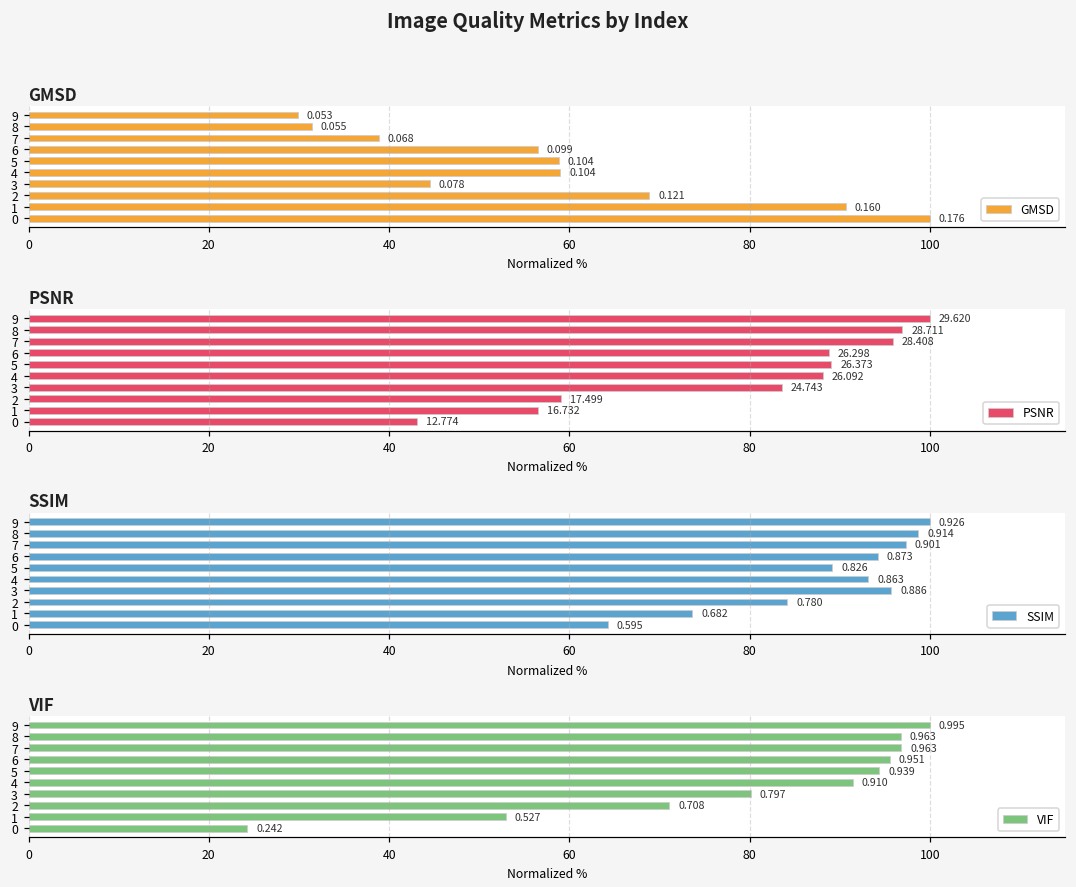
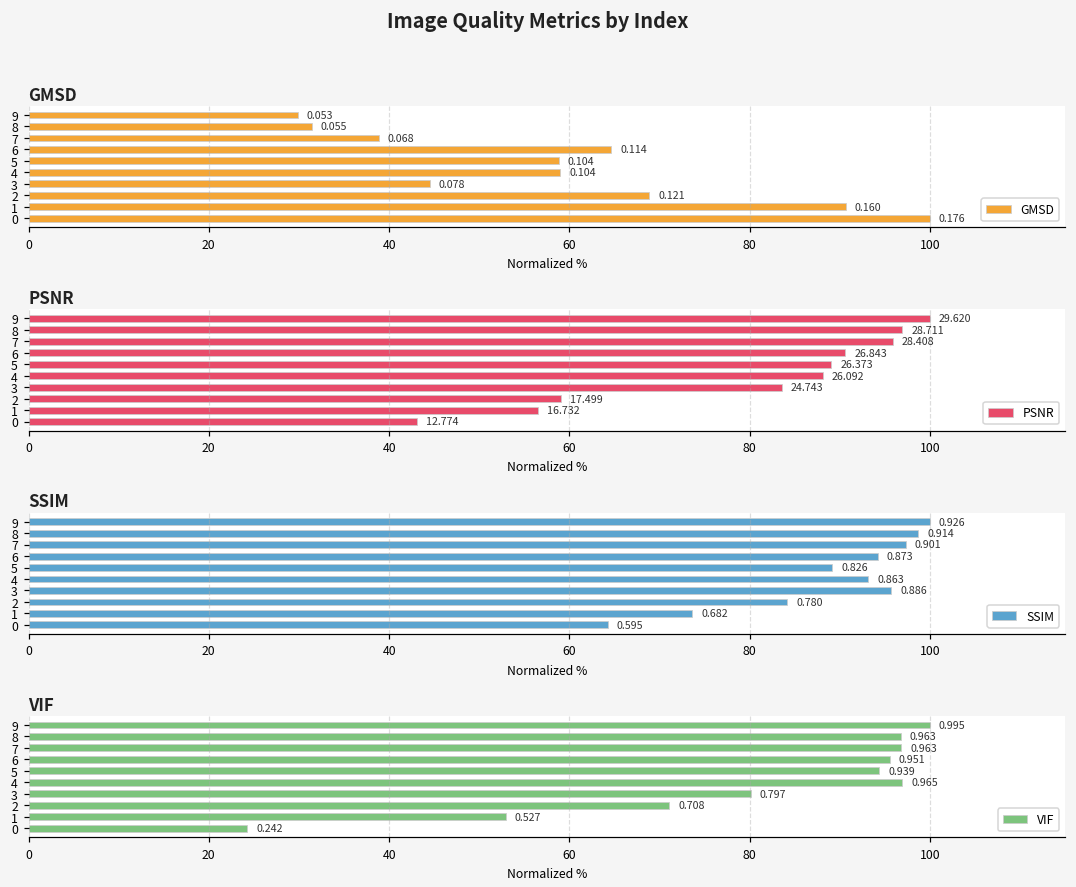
  {
    "GMSD": {
-     "6": 0.099
+     "6": 0.114
    },
    "PSNR": {
-     "6": 26.298
+     "6": 26.843
    },
    "SSIM": {
      "6": 94,
      "5": 89
    },
    "VIF": {
-     "4": 0.910
+     "4": 0.965
    }
  }
